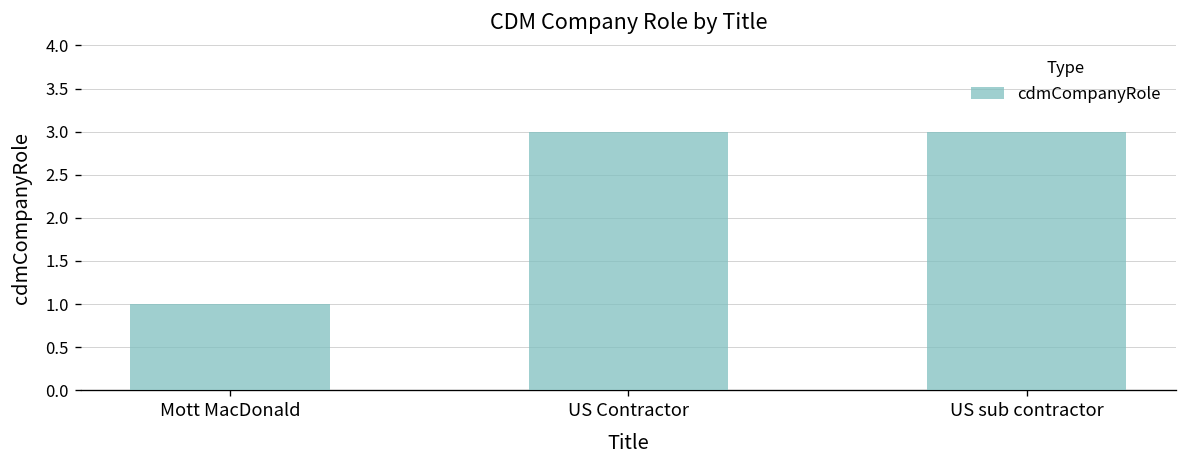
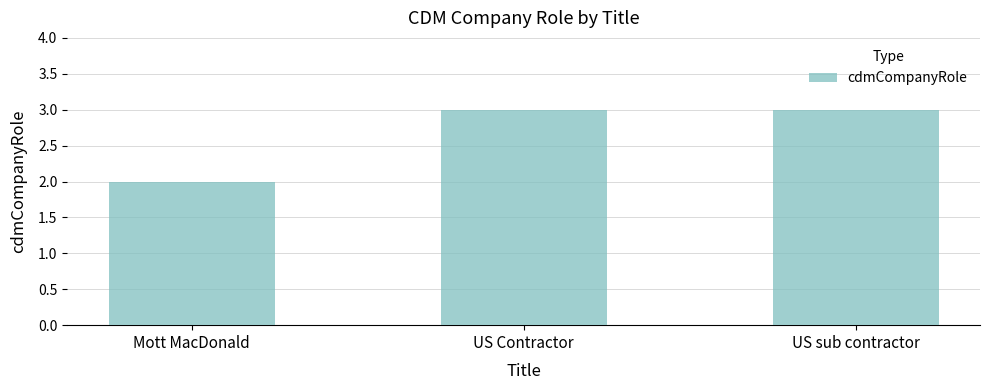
  {
-   "Mott MacDonald": 1,
+   "Mott MacDonald": 2,
    "US Contractor": 3,
    "US sub contractor": 3
  }
